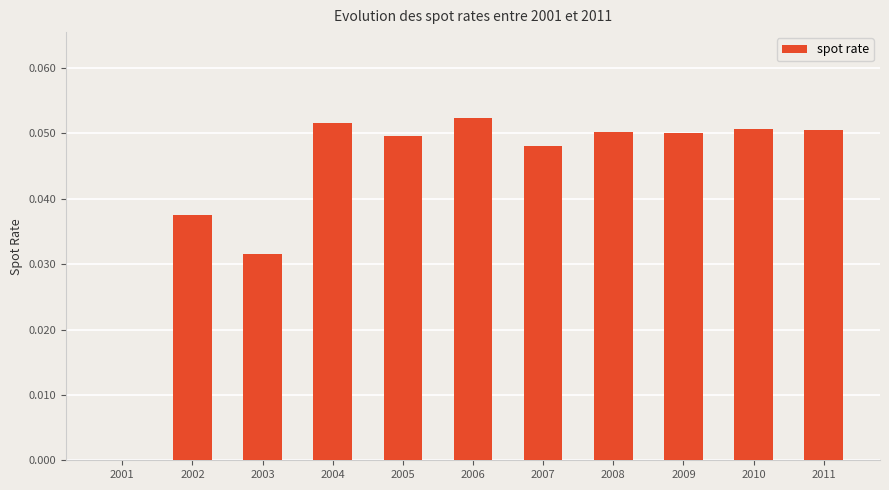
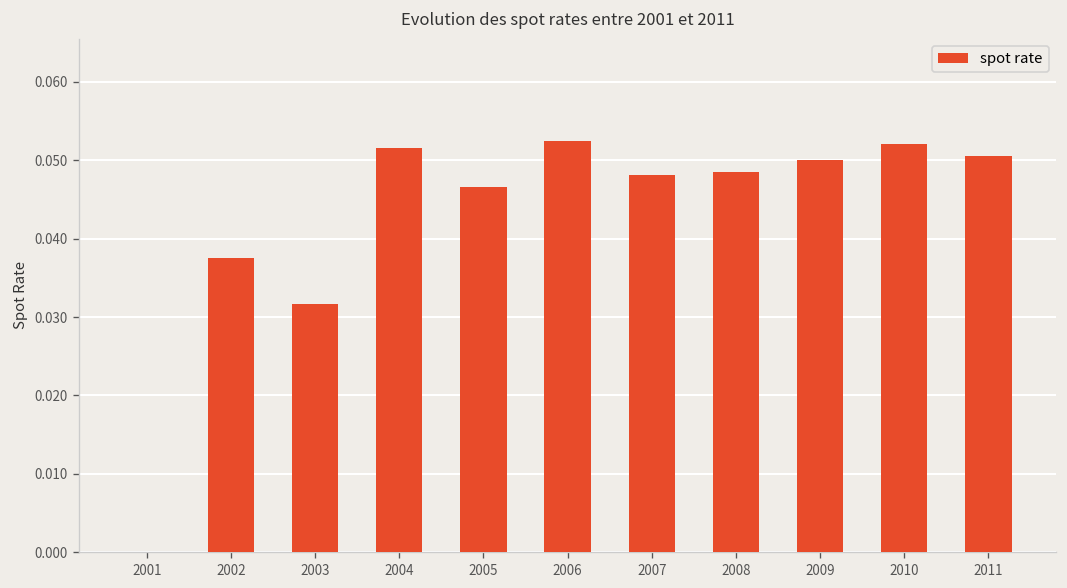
  {
    "2001": 0.000,
    "2002": 0.038,
    "2003": 0.032,
    "2004": 0.052,
-   "2005": 0.050,
+   "2005": 0.047,
    "2006": 0.052,
    "2007": 0.048,
-   "2008": 0.050,
+   "2008": 0.049,
    "2009": 0.050,
-   "2010": 0.051,
+   "2010": 0.052,
    "2011": 0.051
  }
